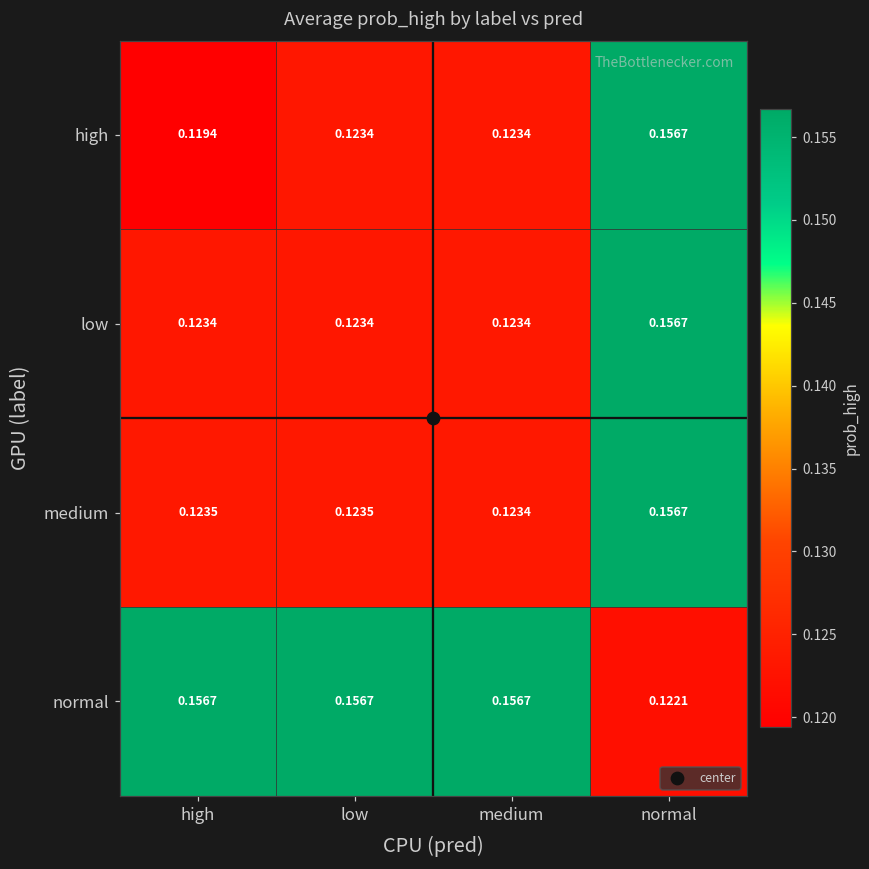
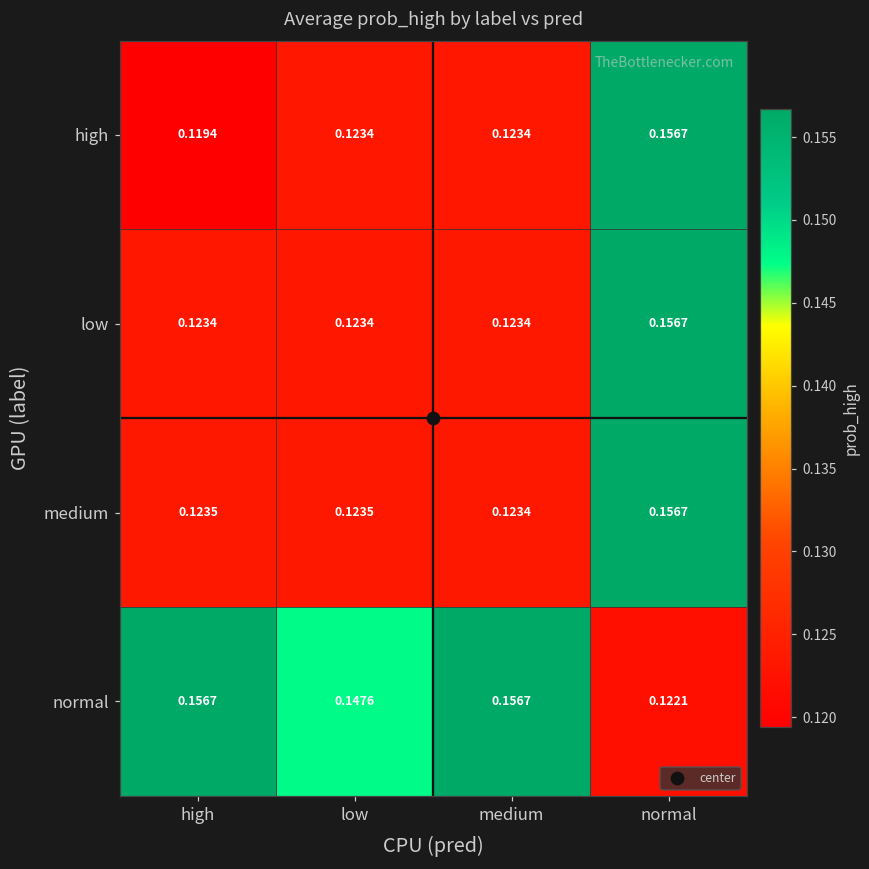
  {
    "high": {
      "high": 0.1194,
      "low": 0.1234,
      "medium": 0.1234
    },
    "low": {
      "high": 0.1234,
      "low": 0.1234,
      "medium": 0.1234,
      "normal": 0.1567
    },
    "medium": {
      "high": 0.1235,
      "low": 0.1235,
      "medium": 0.1234,
      "normal": 0.1567
    },
    "normal": {
      "high": 0.1567,
-     "low": 0.1567,
+     "low": 0.1476,
      "medium": 0.1567,
      "normal": 0.1221
    }
  }
